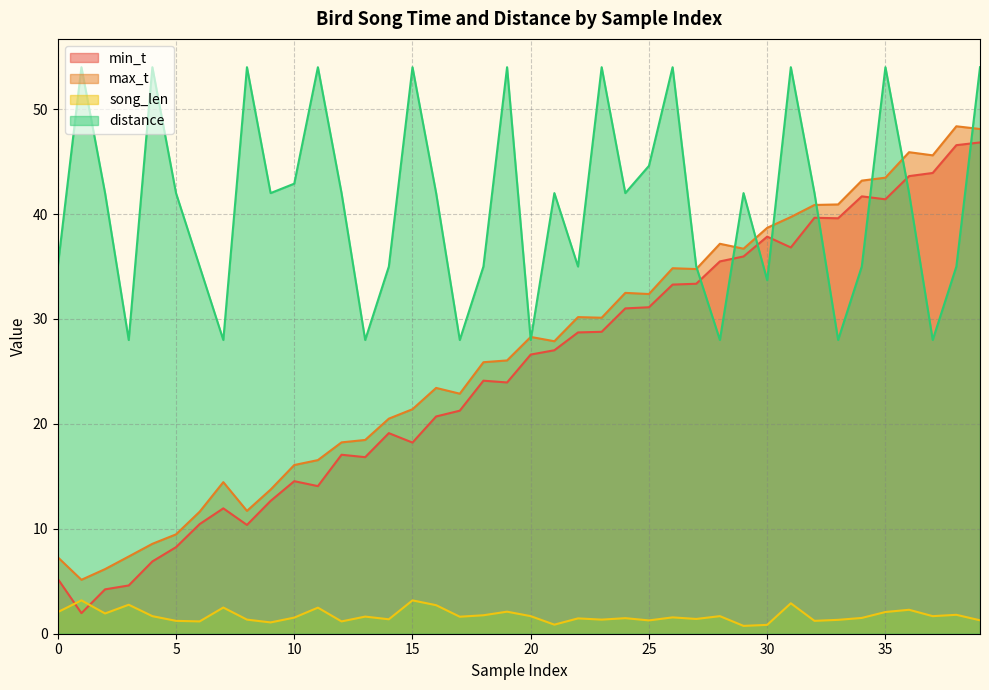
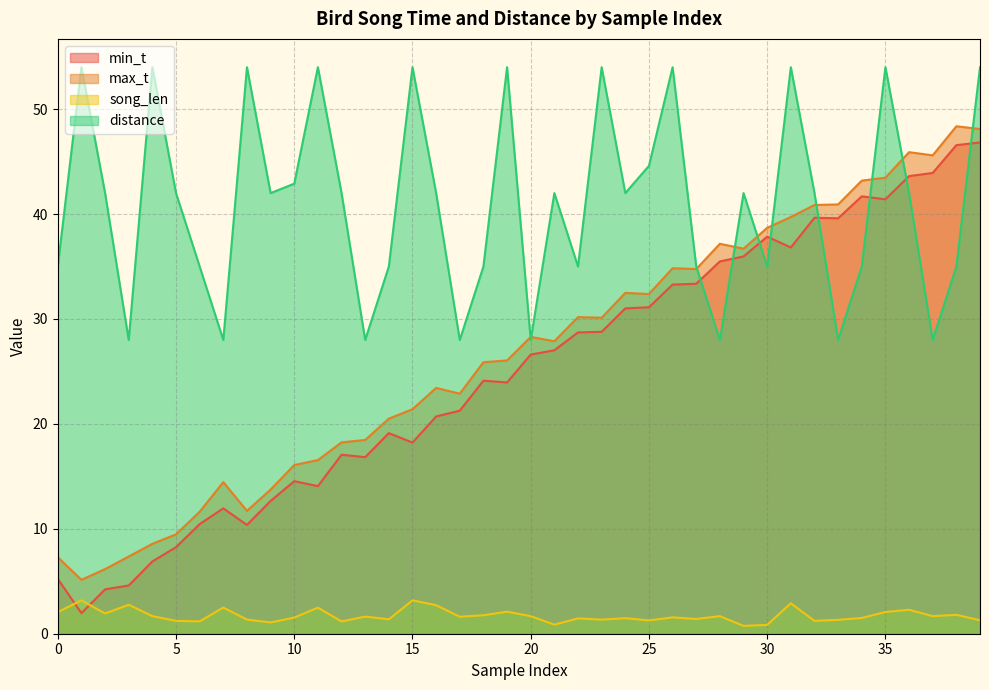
  {
    "distance": {
      "0": 35.0,
      "5": 42.0,
      "10": 42.9,
      "15": 54.0,
      "20": 28.0,
      "25": 44.6,
-     "30": 33.7,
+     "30": 35.0,
      "35": 54.0
    }
  }
